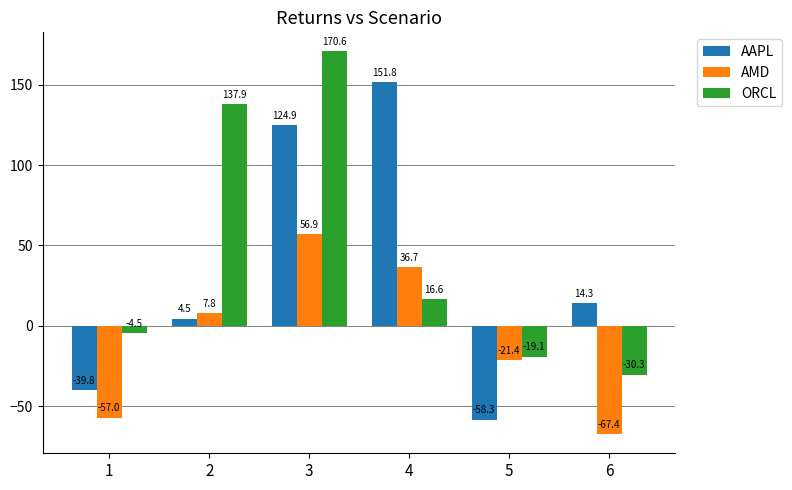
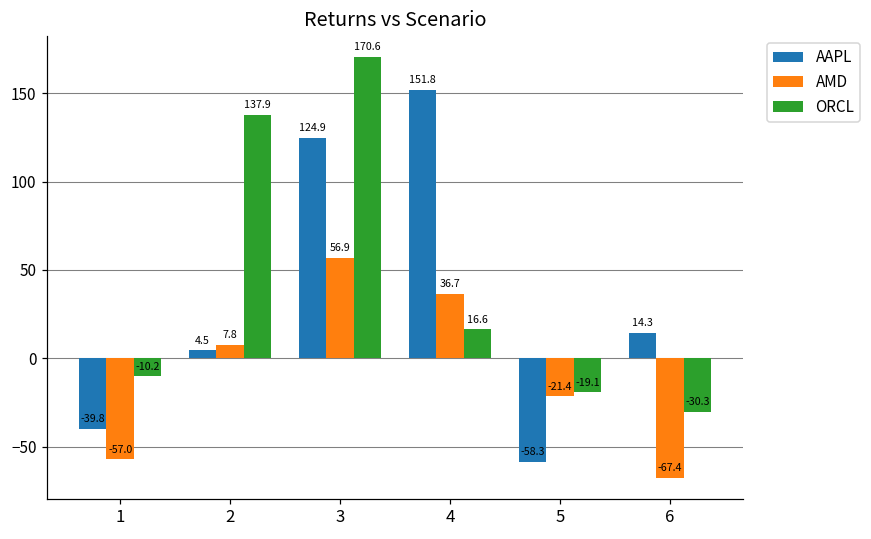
  {
    "AAPL": {
      "1": -39.8,
      "2": 4.5,
      "3": 124.9,
      "4": 151.8,
      "5": -58.3,
      "6": 14.3
    },
    "AMD": {
      "1": -57.0,
      "2": 7.8,
      "3": 56.9,
      "4": 36.7,
      "5": -21.4,
      "6": -67.4
    },
    "ORCL": {
-     "1": -4.5,
+     "1": -10.2,
      "2": 137.9,
      "3": 170.6,
      "4": 16.6,
      "5": -19.1,
      "6": -30.3
    }
  }
